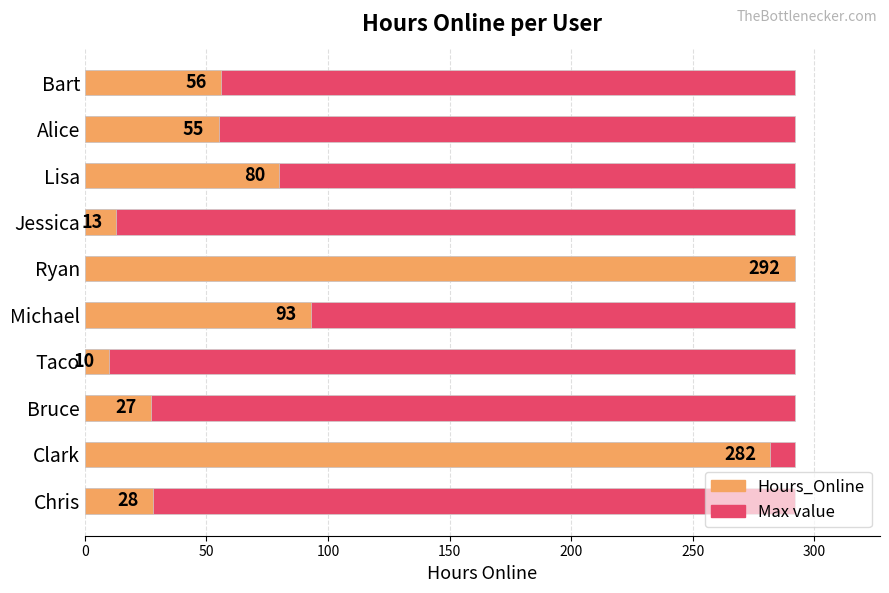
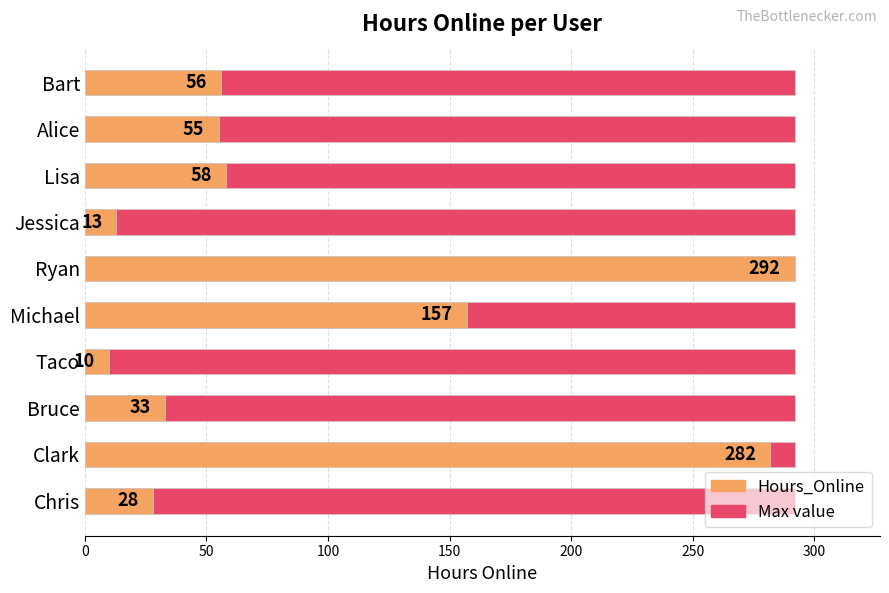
  {
    "Hours_Online": {
-     "Lisa": 80,
+     "Lisa": 58,
      "Ryan": 292,
-     "Michael": 93,
-     "Bruce": 27
+     "Michael": 157,
+     "Bruce": 33
    }
  }
